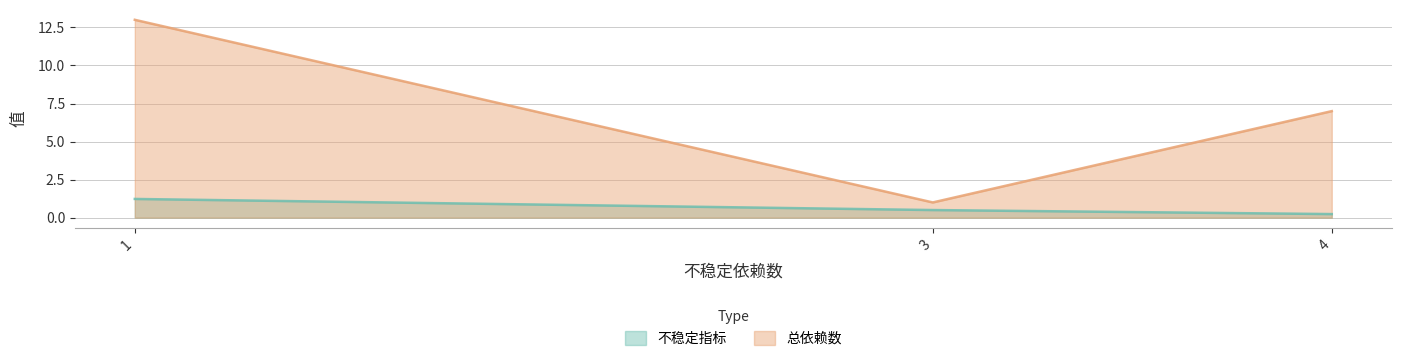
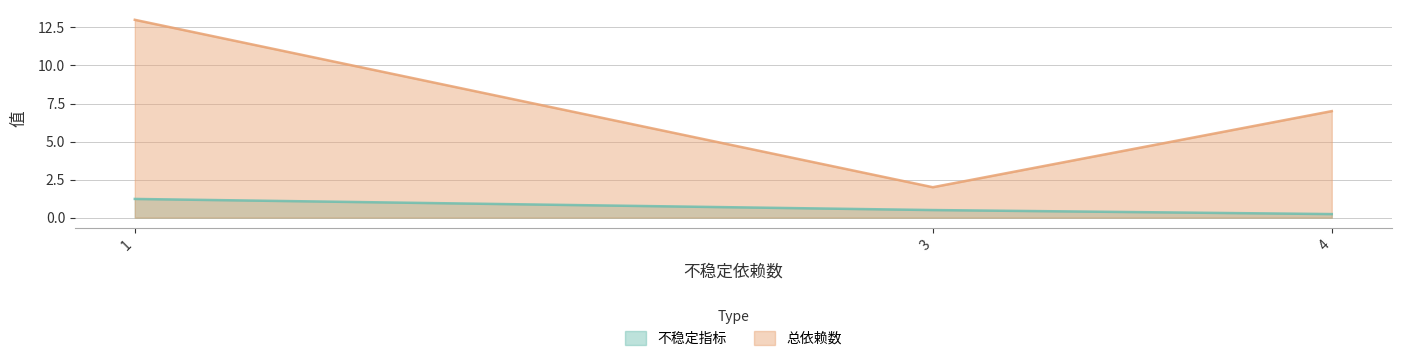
  {
    "不稳定指标": {
      "1": 1.2,
      "3": 0.5,
      "4": 0.2
    },
    "总依赖数": {
      "1": 13,
-     "3": 1,
+     "3": 2,
      "4": 7
    }
  }
